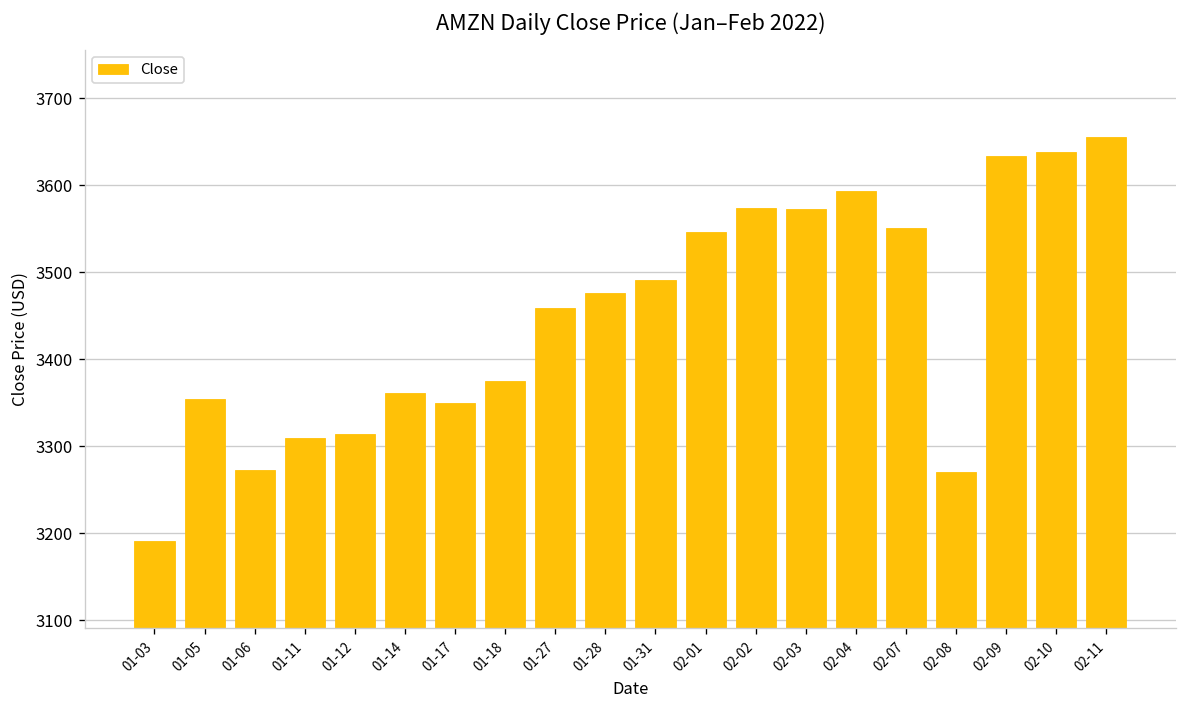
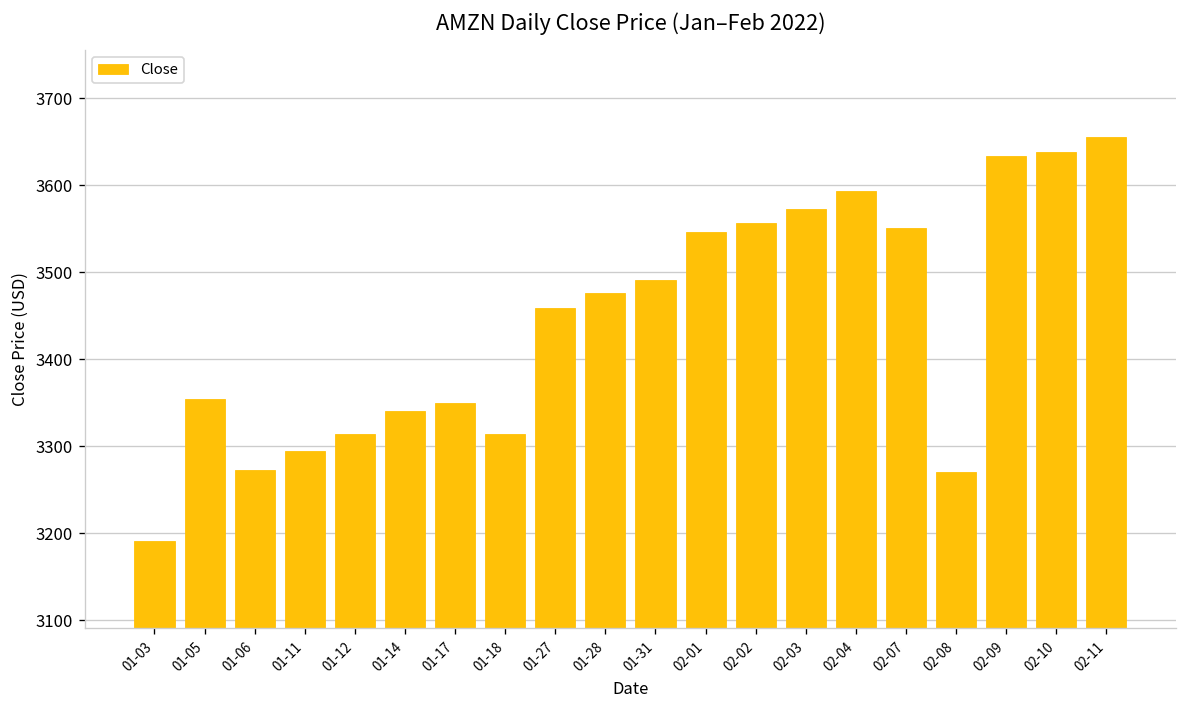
  {
    "01-03": 3190,
    "01-05": 3350,
    "01-06": 3270,
-   "01-11": 3310,
+   "01-11": 3290,
    "01-12": 3310,
-   "01-14": 3360,
+   "01-14": 3340,
    "01-17": 3350,
-   "01-18": 3370,
+   "01-18": 3310,
    "01-27": 3460,
    "01-28": 3480,
    "01-31": 3490,
    "02-01": 3550,
-   "02-02": 3570,
+   "02-02": 3560,
    "02-03": 3570,
    "02-04": 3590,
    "02-07": 3550,
    "02-08": 3270,
    "02-09": 3630,
    "02-10": 3640,
    "02-11": 3660
  }
